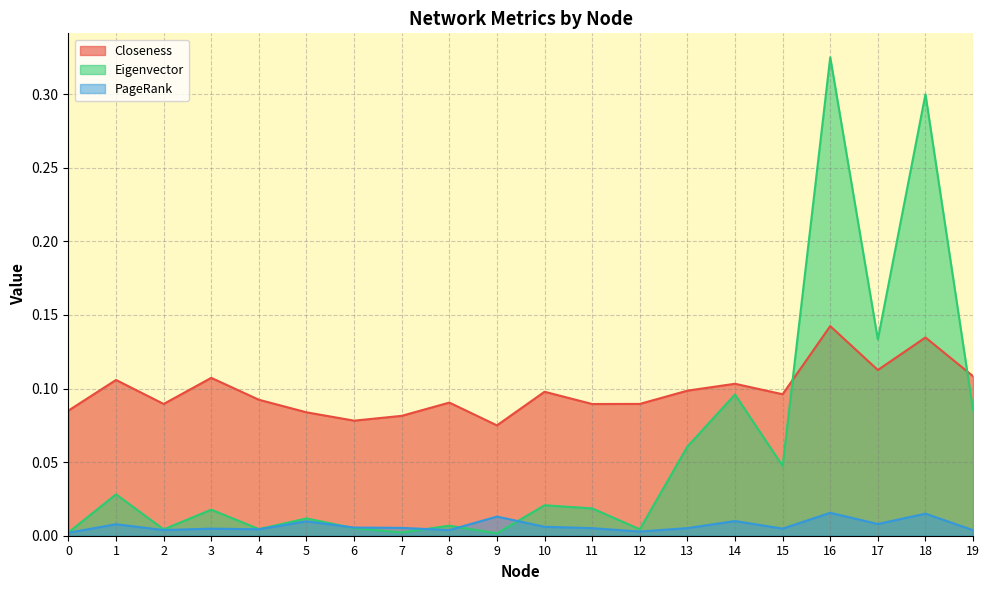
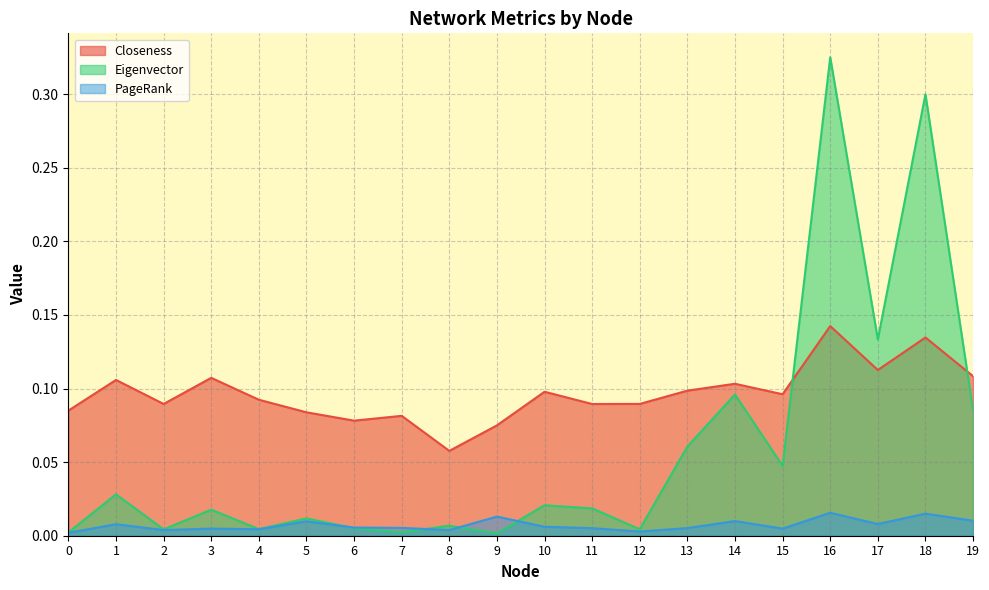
  {
    "Closeness": {
      "0": 0.085,
      "1": 0.106,
      "2": 0.090,
      "3": 0.107,
      "4": 0.092,
      "5": 0.084,
      "6": 0.078,
      "7": 0.081,
-     "8": 0.090,
+     "8": 0.058,
      "9": 0.075,
      "10": 0.098,
      "11": 0.089,
      "12": 0.090,
      "13": 0.099,
      "14": 0.103,
      "15": 0.096,
      "16": 0.142,
      "17": 0.113,
      "18": 0.135,
      "19": 0.108
    },
    "Eigenvector": {
      "1": 0.028,
      "3": 0.018,
      "5": 0.012,
      "7": 0.002,
      "8": 0.007,
      "9": 0.002,
      "10": 0.021,
      "11": 0.019,
      "13": 0.061,
      "14": 0.096,
      "15": 0.047,
      "16": 0.325,
      "17": 0.133,
      "18": 0.300,
      "19": 0.085
    },
    "PageRank": {
      "1": 0.008,
      "3": 0.005,
      "5": 0.010,
      "7": 0.005,
      "8": 0.004,
      "9": 0.013,
      "10": 0.006,
      "11": 0.005,
      "13": 0.005,
      "14": 0.010,
      "15": 0.005,
      "16": 0.016,
      "17": 0.008,
      "18": 0.015,
-     "19": 0.004
+     "19": 0.010
    }
  }
